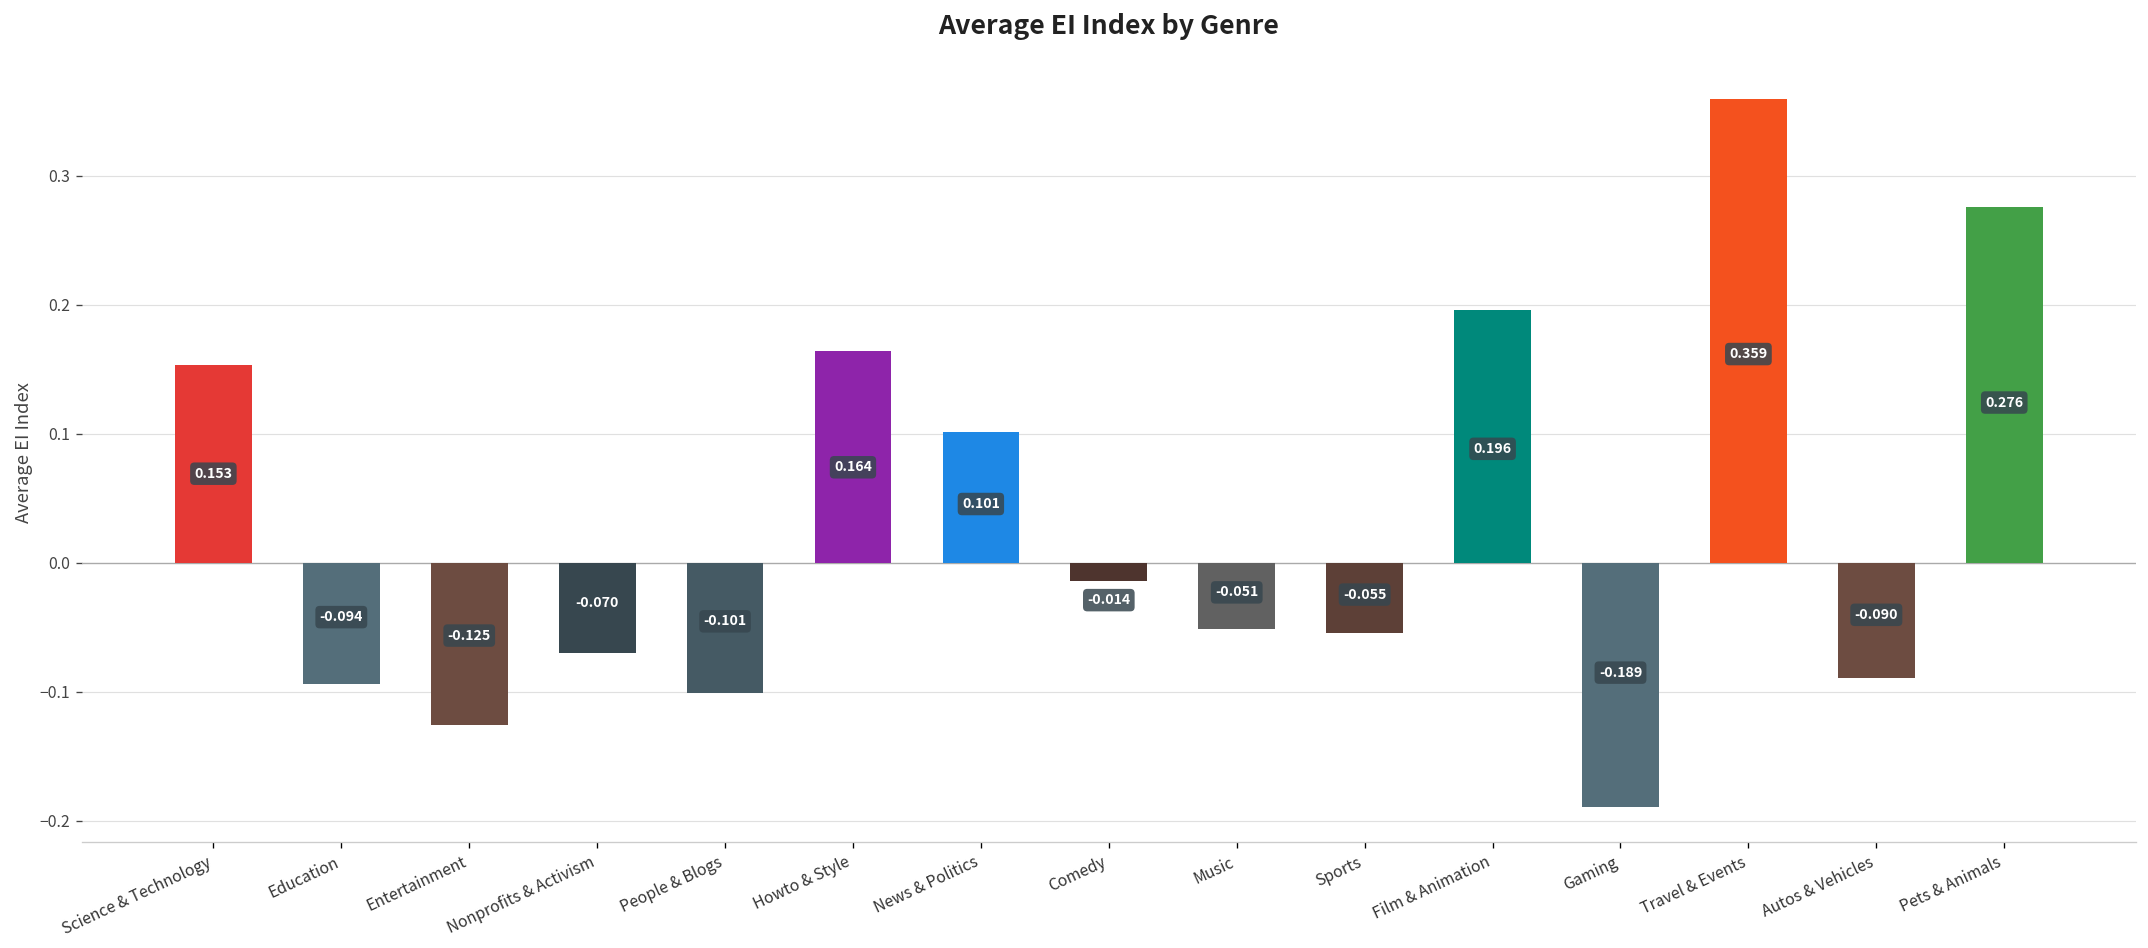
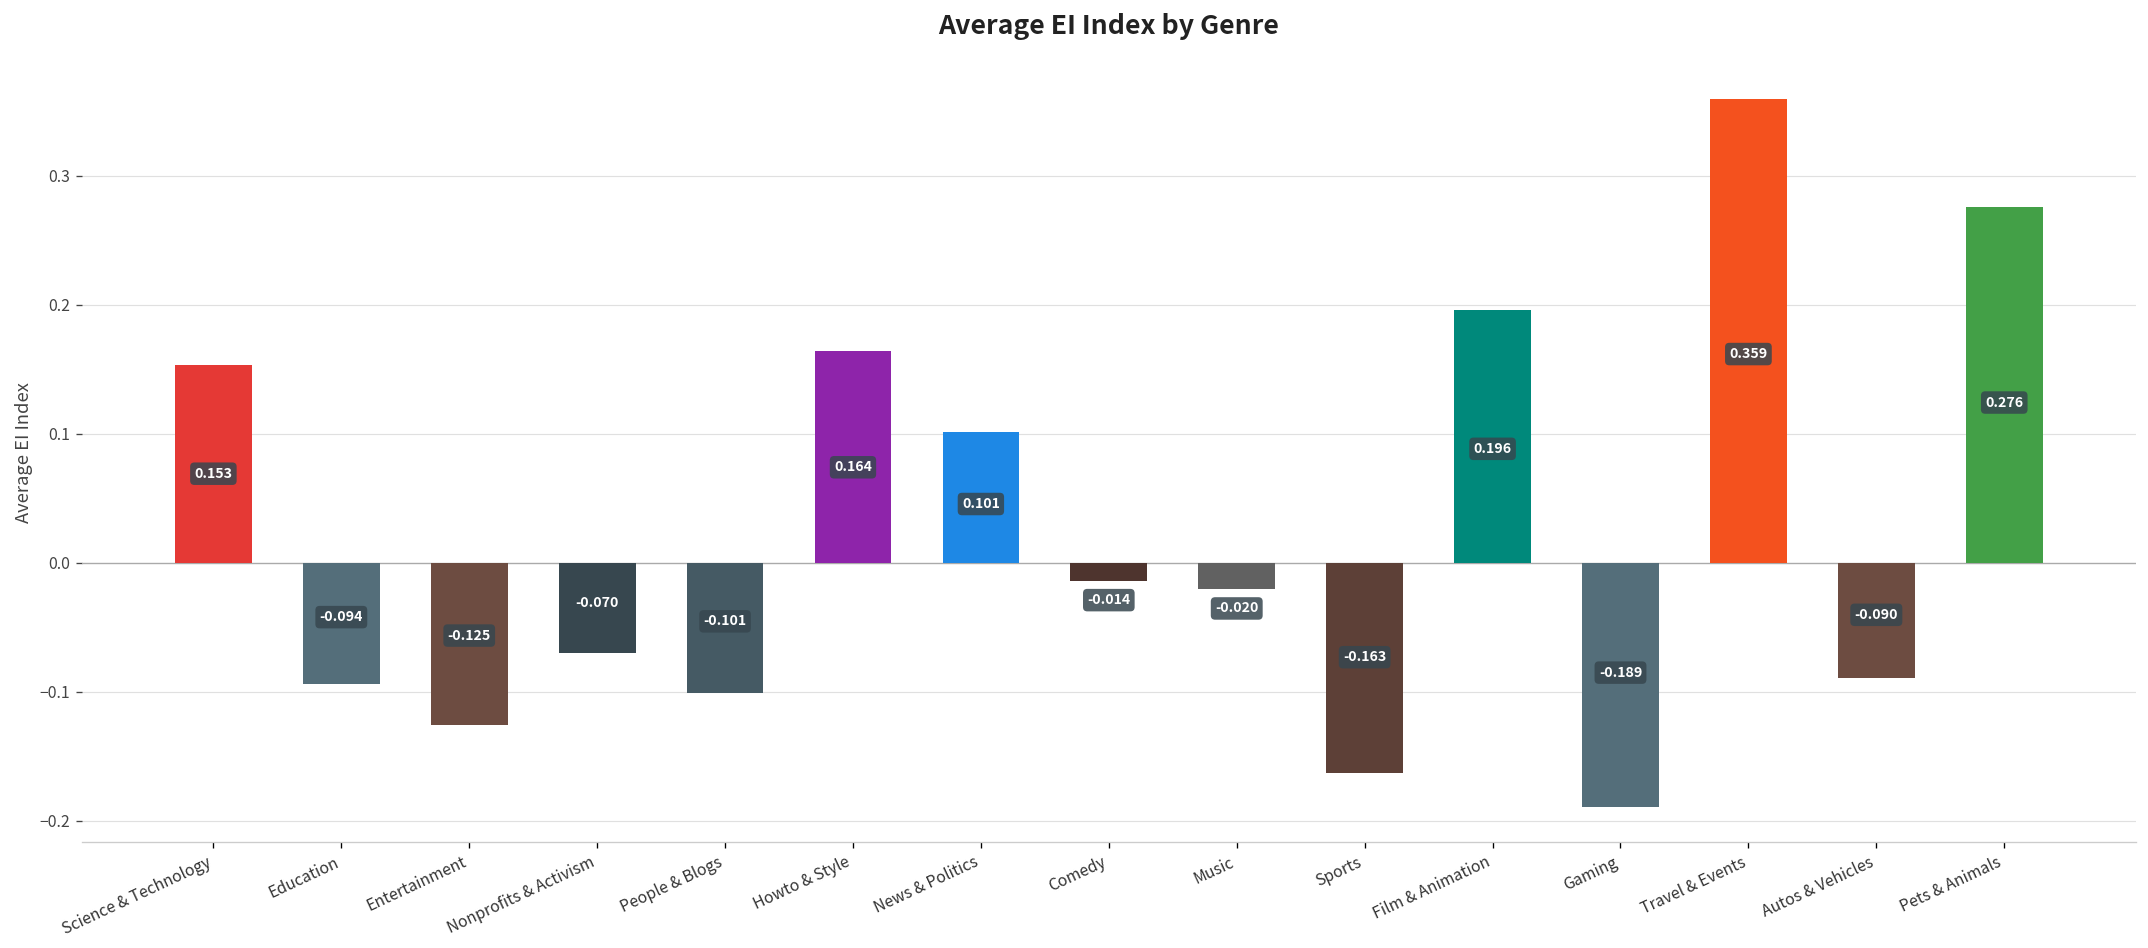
  {
-   "Music": -0.051,
-   "Sports": -0.055
+   "Music": -0.020,
+   "Sports": -0.163
  }
